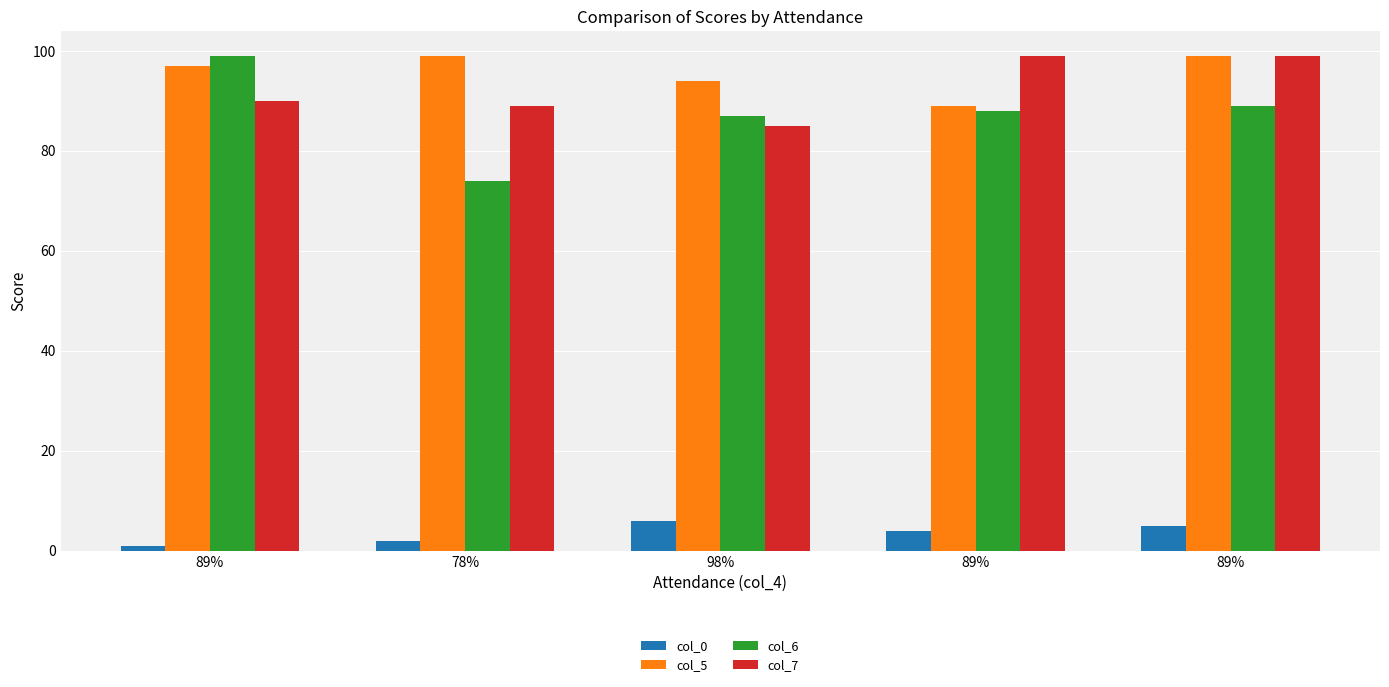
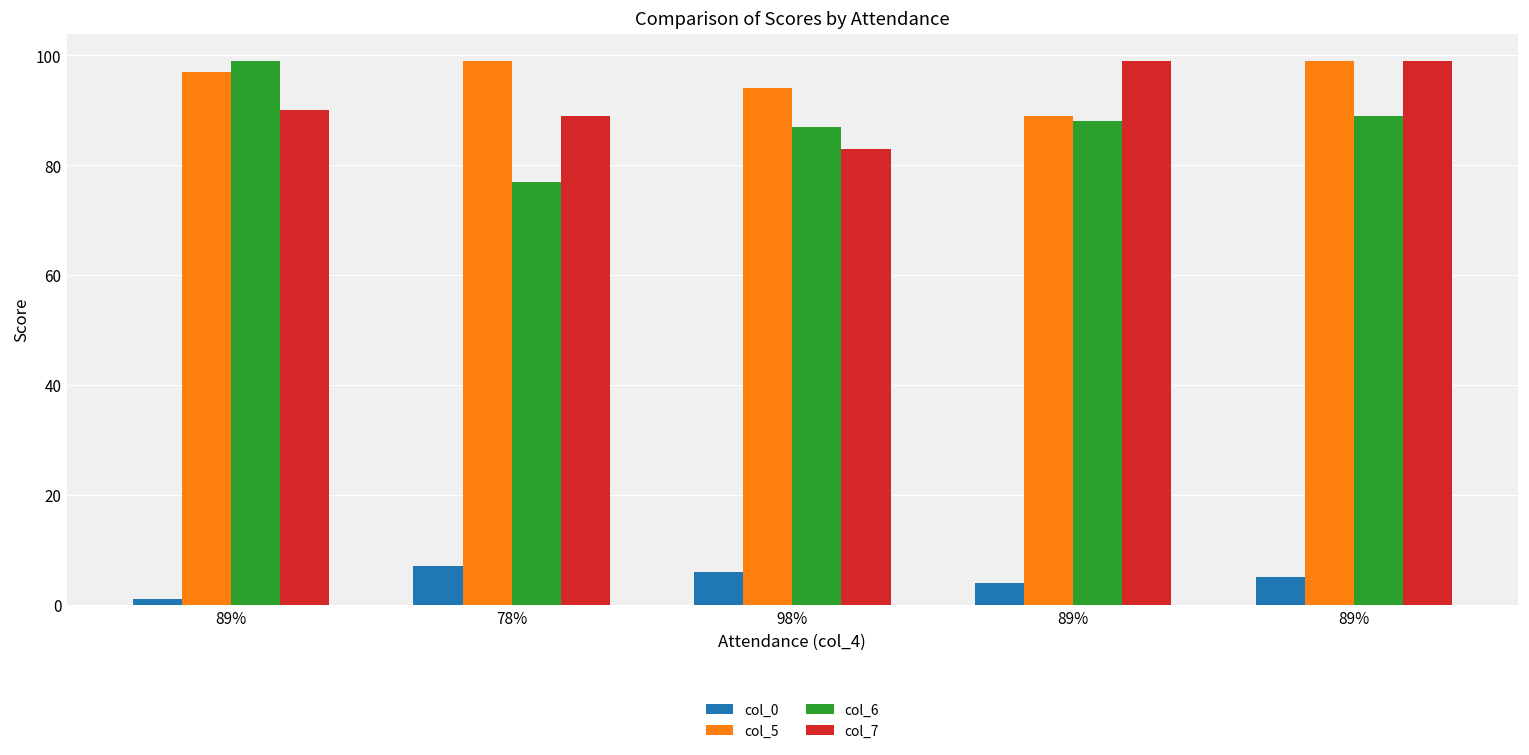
  {
    "col_0": {
-     "78%": 2,
+     "78%": 7,
      "98%": 6
    },
    "col_5": {
      "78%": 99,
      "98%": 94
    },
    "col_6": {
-     "78%": 74,
+     "78%": 77,
      "98%": 87
    },
    "col_7": {
      "78%": 89,
-     "98%": 85
+     "98%": 83
    }
  }
